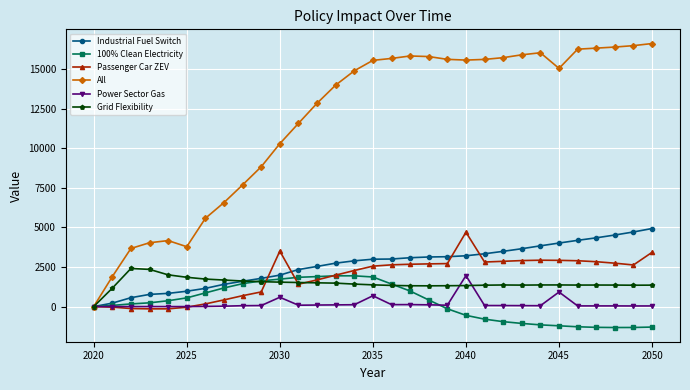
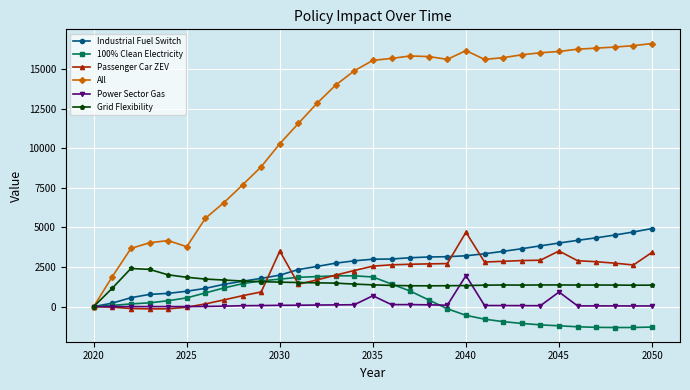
  {
    "Passenger Car ZEV": {
      "2030": 3500,
      "2035": 2600,
      "2040": 4700,
-     "2045": 2900,
+     "2045": 3500,
      "2050": 3400
    },
    "All": {
      "2025": 3800,
      "2030": 10300,
      "2035": 15500,
-     "2040": 15600,
-     "2045": 15000,
+     "2040": 16200,
+     "2045": 16100,
      "2050": 16600
    },
    "Power Sector Gas": {
-     "2030": 600,
+     "2030": 100,
      "2035": 700,
      "2040": 2000,
      "2045": 900,
      "2050": 0
    },
    "Grid Flexibility": {
      "2025": 1800,
      "2030": 1500,
      "2035": 1400,
      "2040": 1300,
      "2045": 1400,
      "2050": 1400
    }
  }
